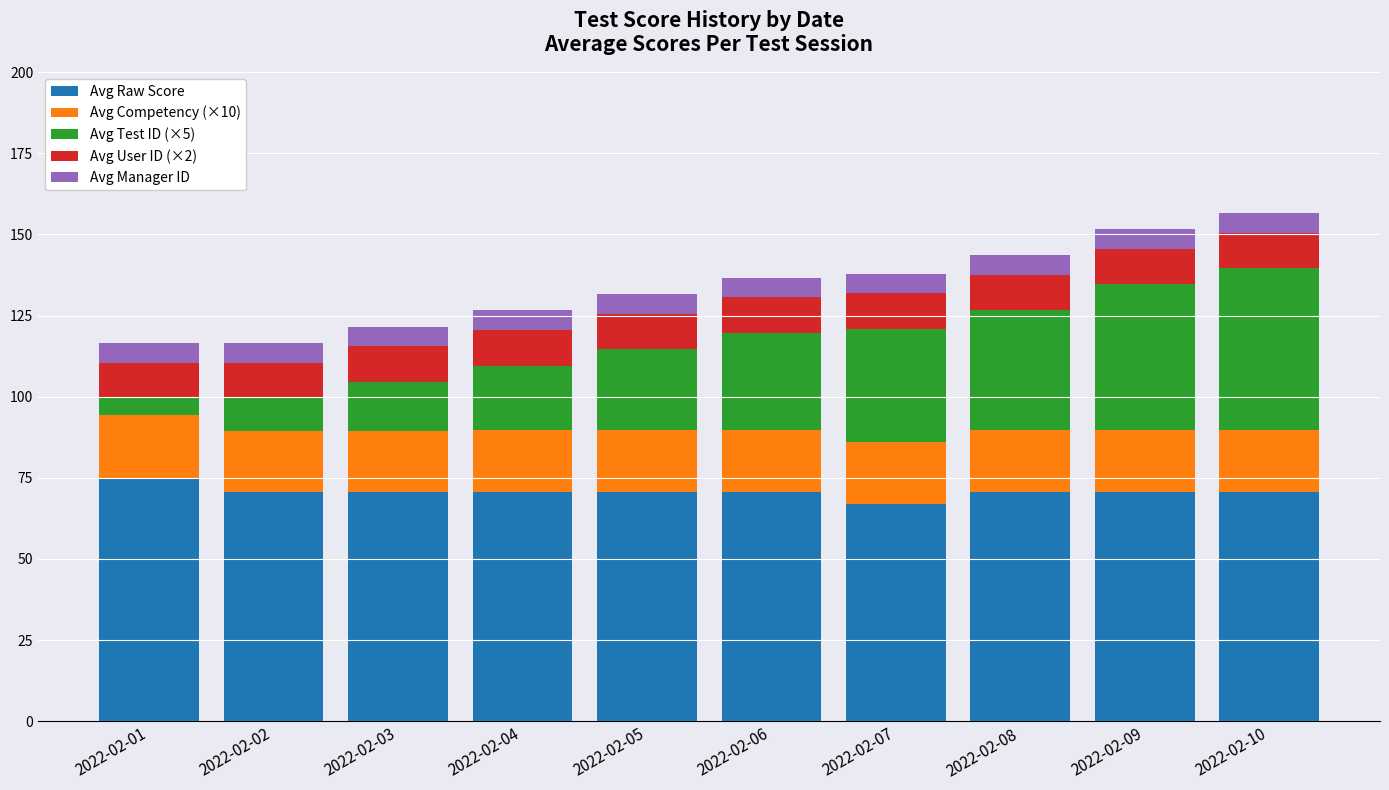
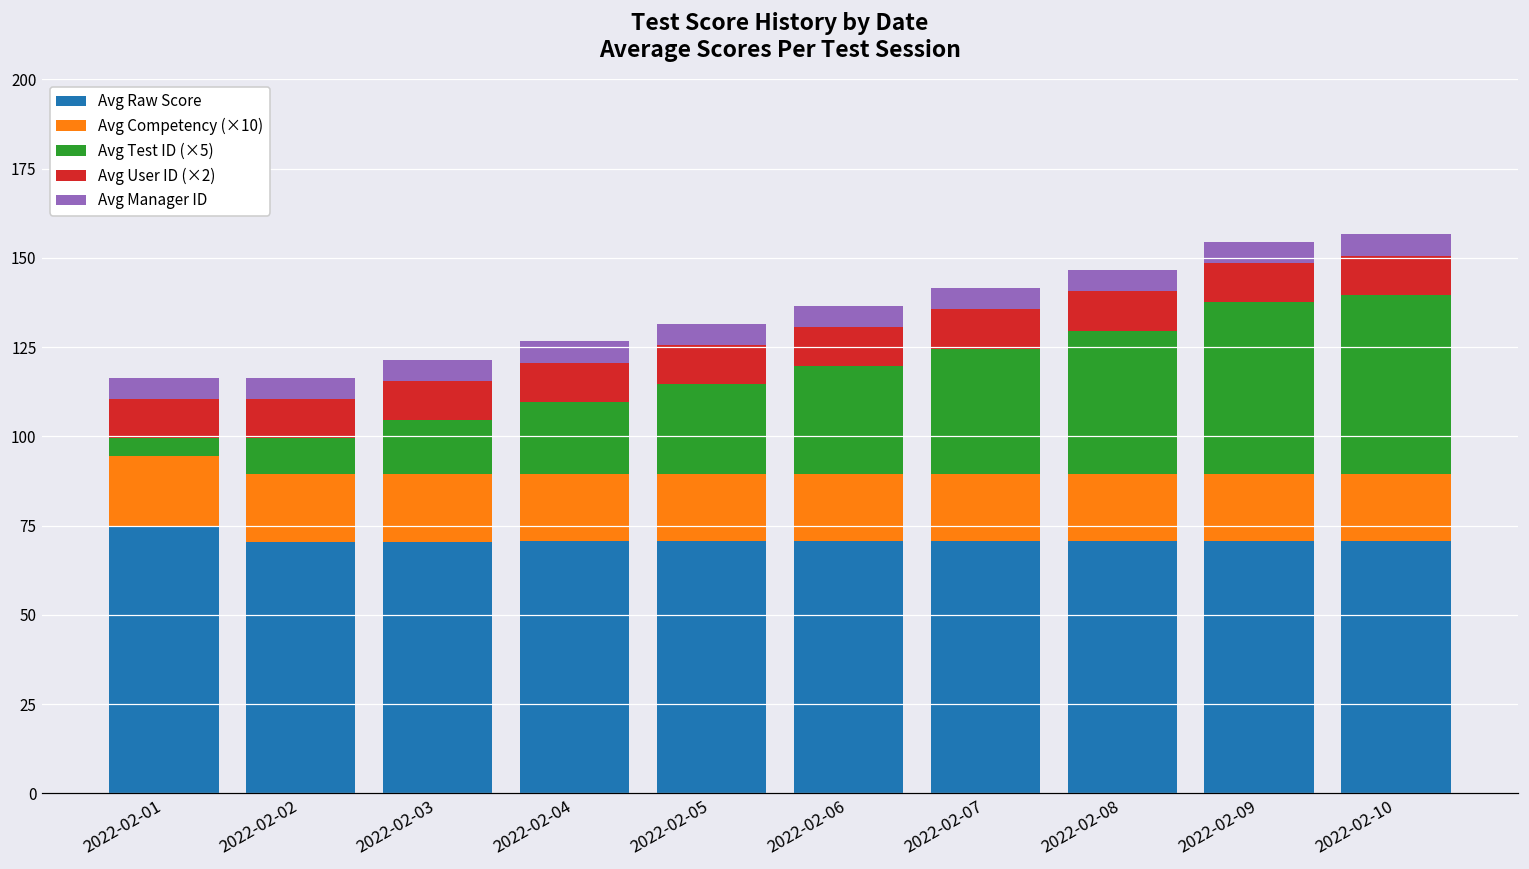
  {
    "Avg Raw Score": {
      "2022-02-01": 75,
      "2022-02-02": 71,
      "2022-02-03": 71,
      "2022-02-04": 71,
      "2022-02-05": 71,
      "2022-02-06": 71,
-     "2022-02-07": 67,
+     "2022-02-07": 71,
      "2022-02-08": 71,
      "2022-02-09": 71,
      "2022-02-10": 71
    },
    "Avg Competency (×10)": {
      "2022-02-01": 20,
      "2022-02-02": 19,
      "2022-02-03": 19,
      "2022-02-04": 19,
      "2022-02-05": 19,
      "2022-02-06": 19,
      "2022-02-07": 19,
      "2022-02-08": 19,
      "2022-02-09": 19,
      "2022-02-10": 19
    },
    "Avg Test ID (×5)": {
      "2022-02-01": 5,
      "2022-02-02": 10,
      "2022-02-03": 15,
      "2022-02-04": 20,
      "2022-02-05": 25,
      "2022-02-06": 30,
      "2022-02-07": 35,
-     "2022-02-08": 37,
-     "2022-02-09": 45,
+     "2022-02-08": 40,
+     "2022-02-09": 48,
      "2022-02-10": 50
    },
    "Avg User ID (×2)": {
      "2022-02-01": 11,
      "2022-02-02": 11,
      "2022-02-03": 11,
      "2022-02-04": 11,
      "2022-02-05": 11,
      "2022-02-06": 11,
      "2022-02-07": 11,
      "2022-02-08": 11,
      "2022-02-09": 11,
      "2022-02-10": 11
    },
    "Avg Manager ID": {
      "2022-02-01": 6,
      "2022-02-02": 6,
      "2022-02-03": 6,
      "2022-02-04": 6,
      "2022-02-05": 6,
      "2022-02-06": 6,
      "2022-02-07": 6,
      "2022-02-08": 6,
      "2022-02-09": 6,
      "2022-02-10": 6
    }
  }
